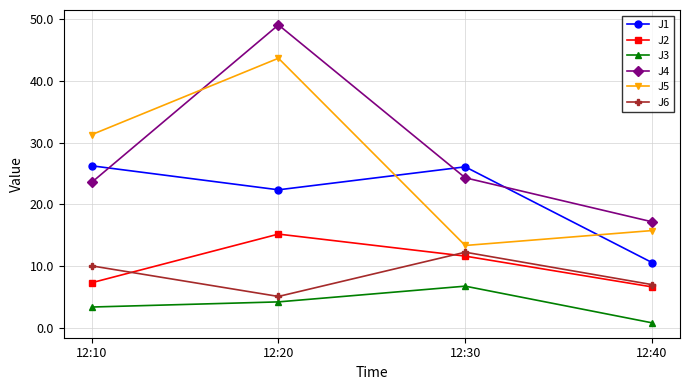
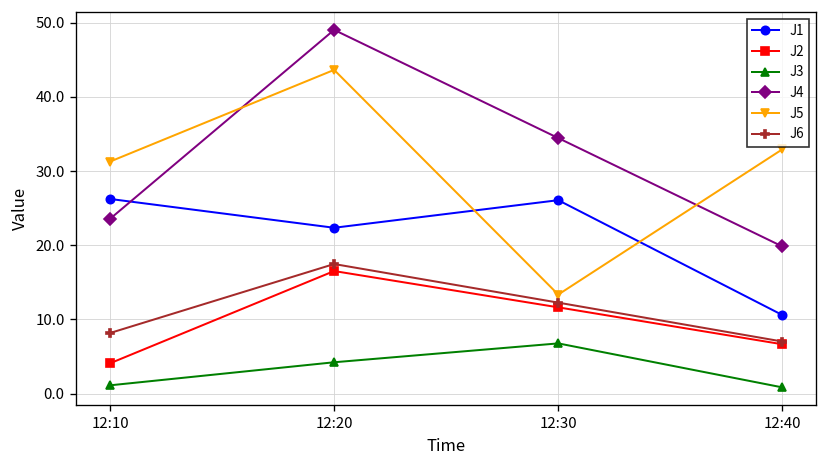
  {
    "J1": {
      "12:10": 26,
      "12:20": 22,
      "12:30": 26,
      "12:40": 11
    },
    "J2": {
-     "12:10": 7,
-     "12:20": 15,
+     "12:10": 4,
+     "12:20": 17,
      "12:30": 12
    },
    "J3": {
-     "12:10": 3,
+     "12:10": 1,
      "12:20": 4,
      "12:30": 7,
      "12:40": 1
    },
    "J4": {
      "12:10": 24,
      "12:20": 49,
-     "12:30": 24,
-     "12:40": 17
+     "12:30": 34,
+     "12:40": 20
    },
    "J5": {
      "12:10": 31,
      "12:20": 44,
      "12:30": 13,
-     "12:40": 16
+     "12:40": 33
    },
    "J6": {
-     "12:10": 10,
-     "12:20": 5,
+     "12:10": 8,
+     "12:20": 17,
      "12:30": 12
    }
  }
